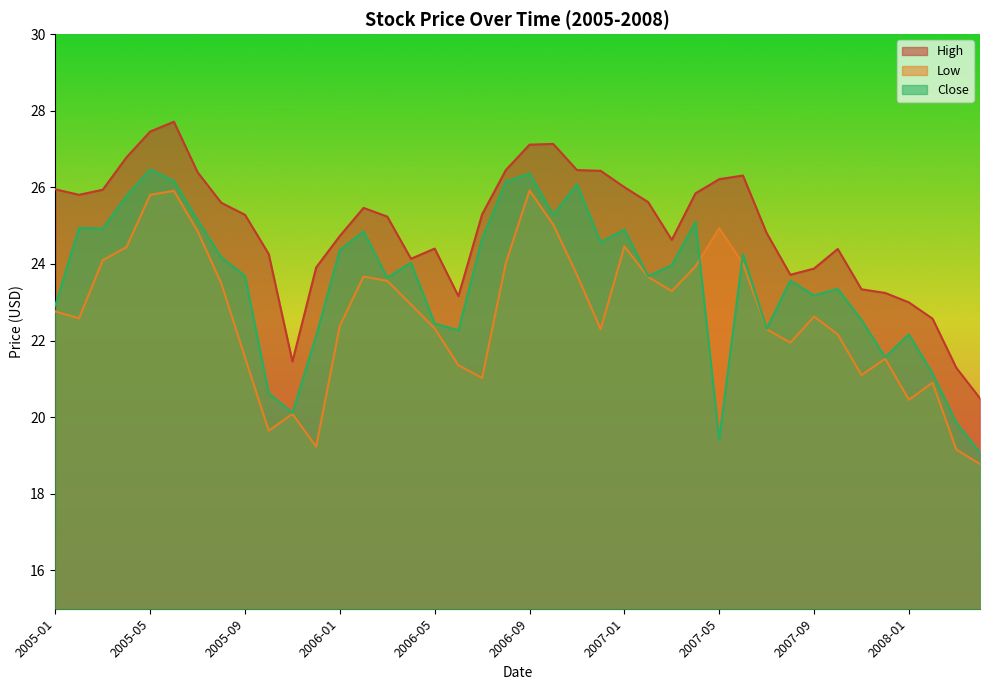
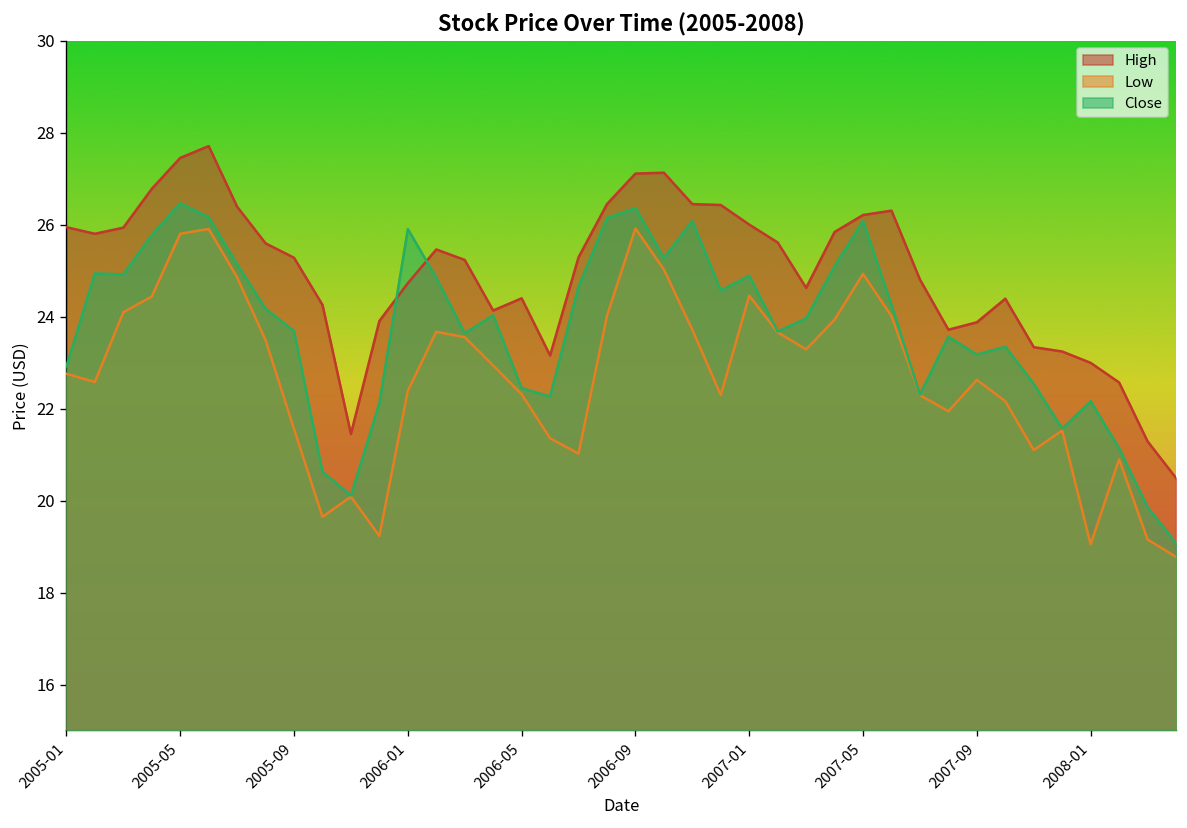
  {
    "High": {
      "2005-01": 25.9,
      "2005-05": 27.5,
      "2005-09": 25.3,
      "2006-01": 24.7,
      "2006-05": 24.4,
      "2006-09": 27.1,
      "2007-01": 26.0,
      "2007-05": 26.2,
      "2007-09": 23.9,
      "2008-01": 23.0
    },
    "Low": {
      "2005-01": 22.8,
      "2005-05": 25.8,
      "2005-09": 21.6,
      "2006-01": 22.4,
      "2006-05": 22.3,
      "2006-09": 25.9,
      "2007-01": 24.5,
      "2007-05": 24.9,
      "2007-09": 22.6,
-     "2008-01": 20.5
+     "2008-01": 19.0
    },
    "Close": {
      "2005-01": 22.9,
      "2005-05": 26.5,
      "2005-09": 23.7,
-     "2006-01": 24.4,
+     "2006-01": 25.9,
      "2006-05": 22.4,
      "2006-09": 26.4,
      "2007-01": 24.9,
-     "2007-05": 19.4,
+     "2007-05": 26.1,
      "2007-09": 23.2,
      "2008-01": 22.2
    }
  }
